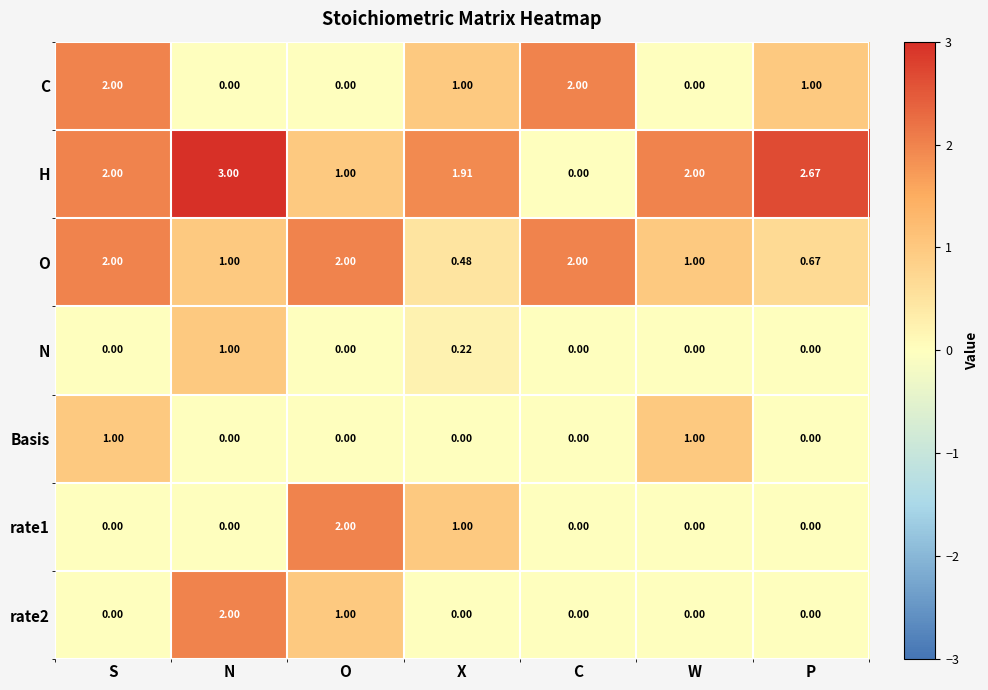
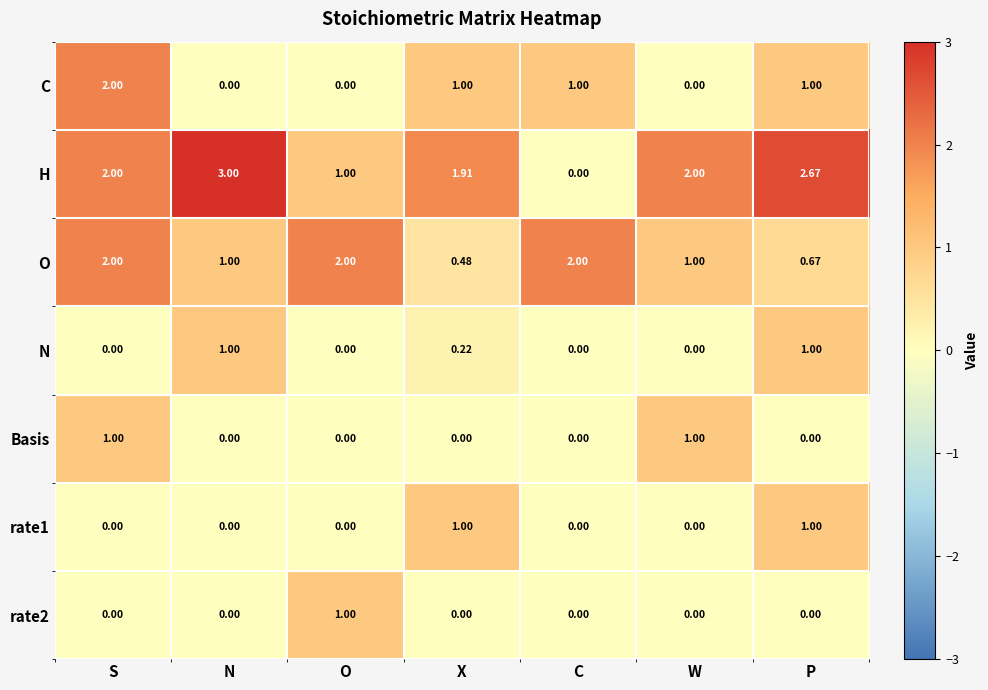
  {
    "C": {
      "S": 2.00,
      "N": 0.00,
      "O": 0.00,
      "X": 1.00,
-     "C": 2.00,
+     "C": 1.00,
      "W": 0.00,
      "P": 1.00
    },
    "H": {
      "S": 2.00,
      "N": 3.00,
      "O": 1.00,
      "X": 1.91,
      "C": 0.00,
      "W": 2.00,
      "P": 2.67
    },
    "O": {
      "S": 2.00,
      "N": 1.00,
      "O": 2.00,
      "X": 0.48,
      "C": 2.00,
      "W": 1.00,
      "P": 0.67
    },
    "N": {
      "S": 0.00,
      "N": 1.00,
      "O": 0.00,
      "X": 0.22,
      "C": 0.00,
      "W": 0.00,
-     "P": 0.00
+     "P": 1.00
    },
    "Basis": {
      "S": 1.00,
      "N": 0.00,
      "O": 0.00,
      "X": 0.00,
      "C": 0.00,
      "W": 1.00,
      "P": 0.00
    },
    "rate1": {
      "S": 0.00,
      "N": 0.00,
-     "O": 2.00,
+     "O": 0.00,
      "X": 1.00,
      "C": 0.00,
      "W": 0.00,
-     "P": 0.00
+     "P": 1.00
    },
    "rate2": {
      "S": 0.00,
-     "N": 2.00,
+     "N": 0.00,
      "O": 1.00,
      "X": 0.00,
      "C": 0.00,
      "W": 0.00,
      "P": 0.00
    }
  }
